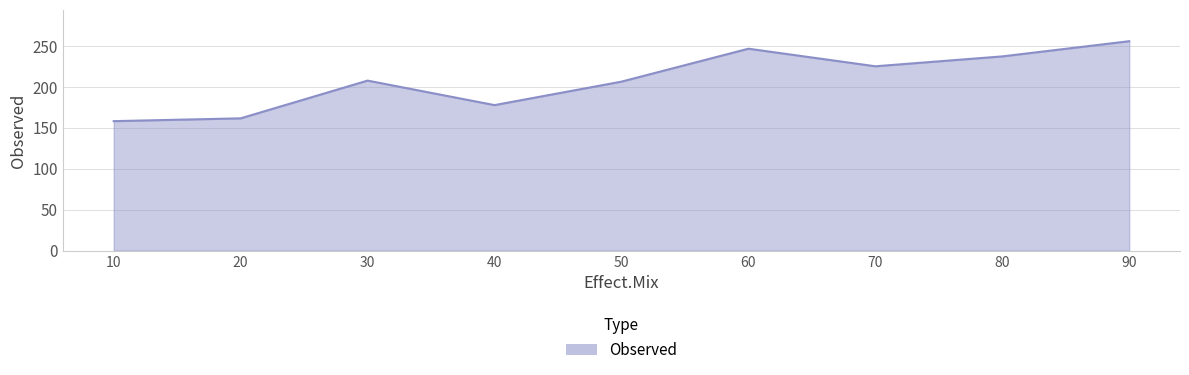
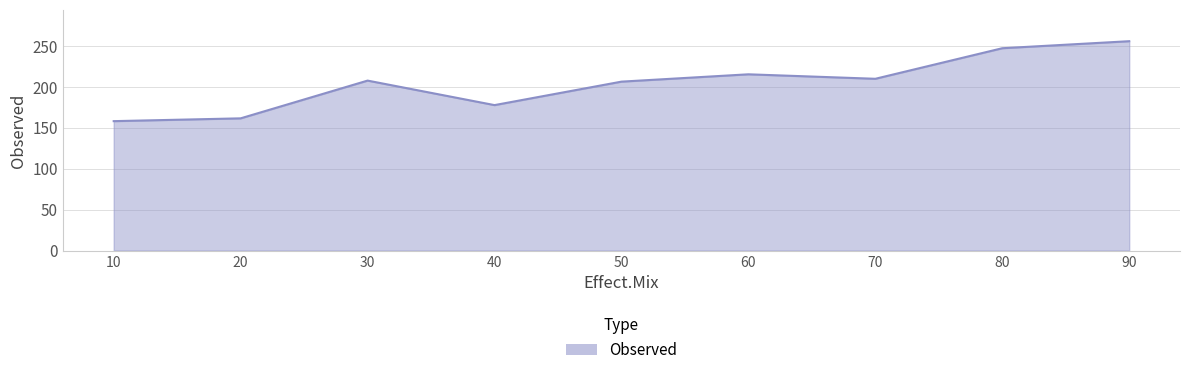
  {
    "10": 160,
    "20": 160,
    "30": 210,
    "40": 180,
    "50": 210,
-   "60": 250,
-   "70": 230,
-   "80": 240,
+   "60": 220,
+   "70": 210,
+   "80": 250,
    "90": 260
  }
